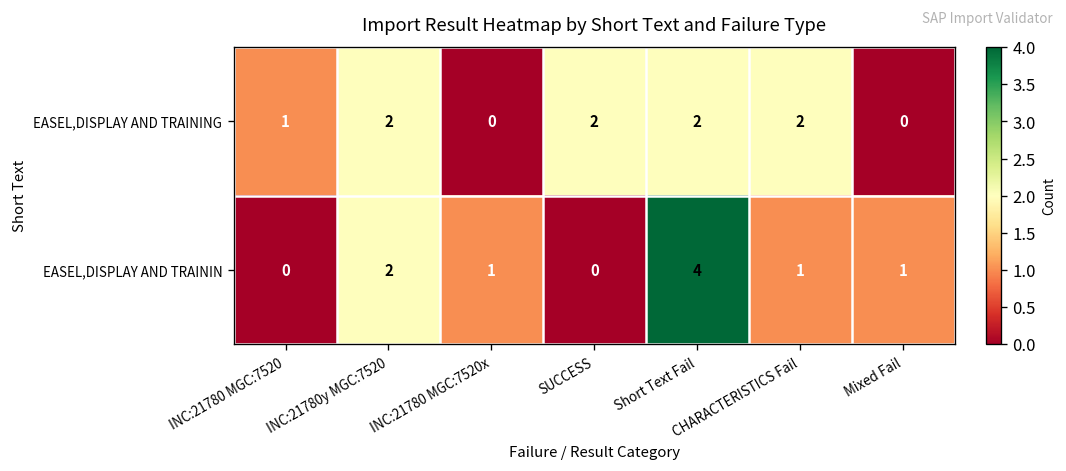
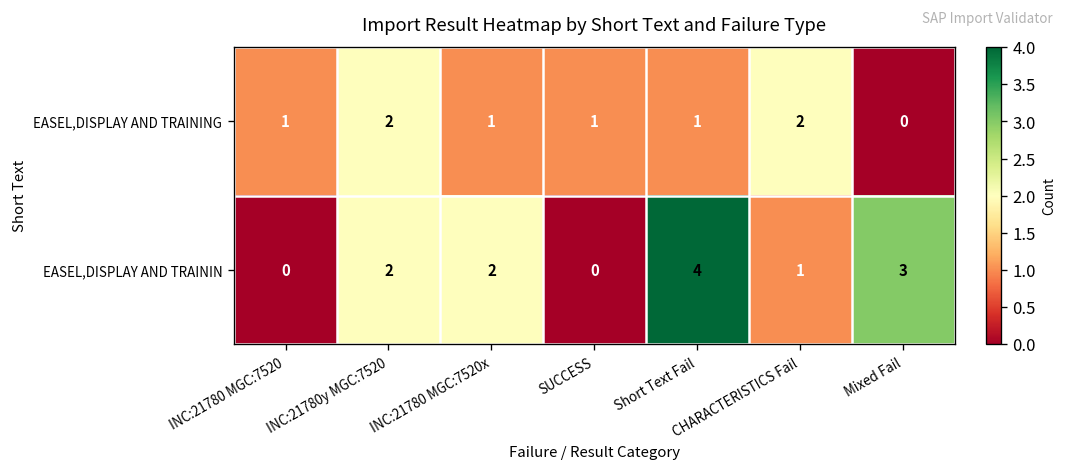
  {
    "EASEL,DISPLAY AND TRAINING": {
      "INC:21780 MGC:7520": 1,
      "INC:21780y MGC:7520": 2,
-     "INC:21780 MGC:7520x": 0,
-     "SUCCESS": 2,
-     "Short Text Fail": 2,
+     "INC:21780 MGC:7520x": 1,
+     "SUCCESS": 1,
+     "Short Text Fail": 1,
      "CHARACTERISTICS Fail": 2,
      "Mixed Fail": 0
    },
    "EASEL,DISPLAY AND TRAININ": {
      "INC:21780 MGC:7520": 0,
      "INC:21780y MGC:7520": 2,
-     "INC:21780 MGC:7520x": 1,
+     "INC:21780 MGC:7520x": 2,
      "SUCCESS": 0,
      "Short Text Fail": 4,
      "CHARACTERISTICS Fail": 1,
-     "Mixed Fail": 1
+     "Mixed Fail": 3
    }
  }
